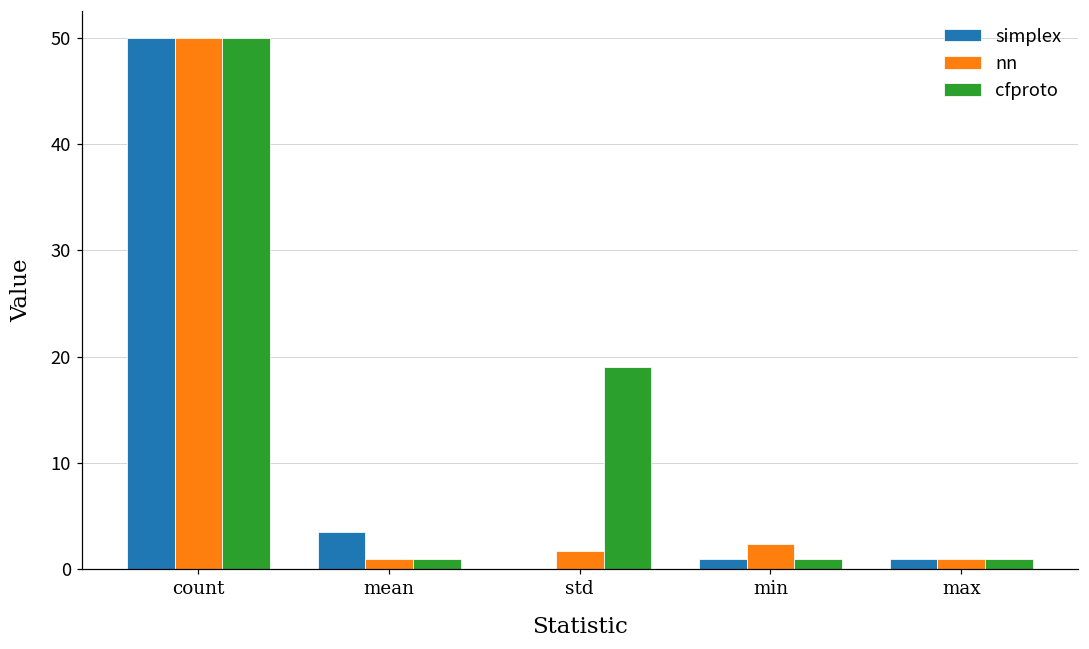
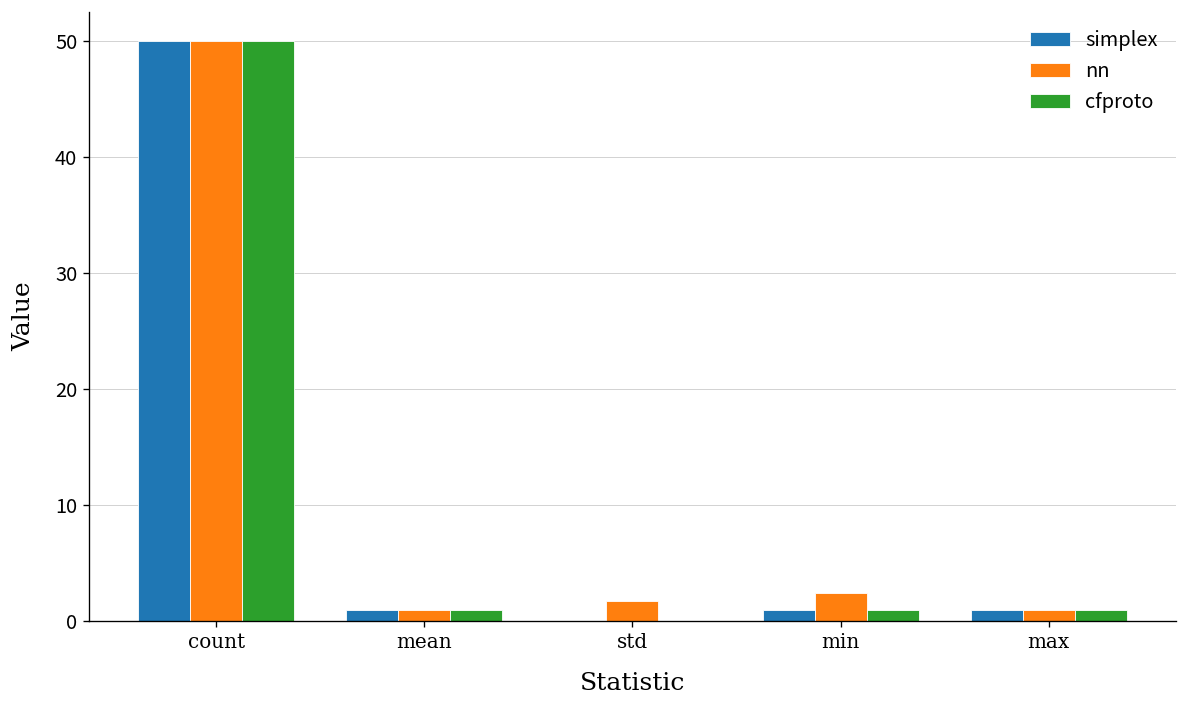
  {
    "simplex": {
      "count": 50,
-     "mean": 4,
+     "mean": 1,
      "std": 0,
      "min": 1,
      "max": 1
    },
    "nn": {
      "count": 50,
      "mean": 1,
      "std": 2,
      "min": 2,
      "max": 1
    },
    "cfproto": {
      "count": 50,
      "mean": 1,
-     "std": 19,
+     "std": 0,
      "min": 1,
      "max": 1
    }
  }
